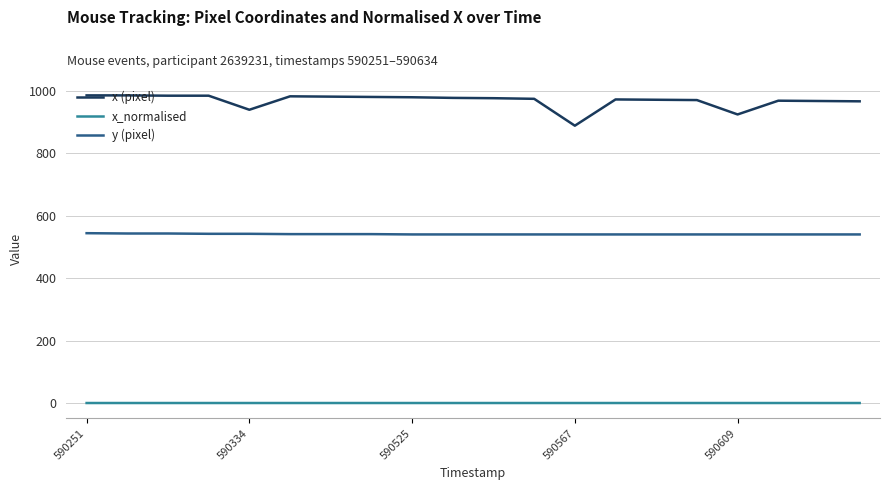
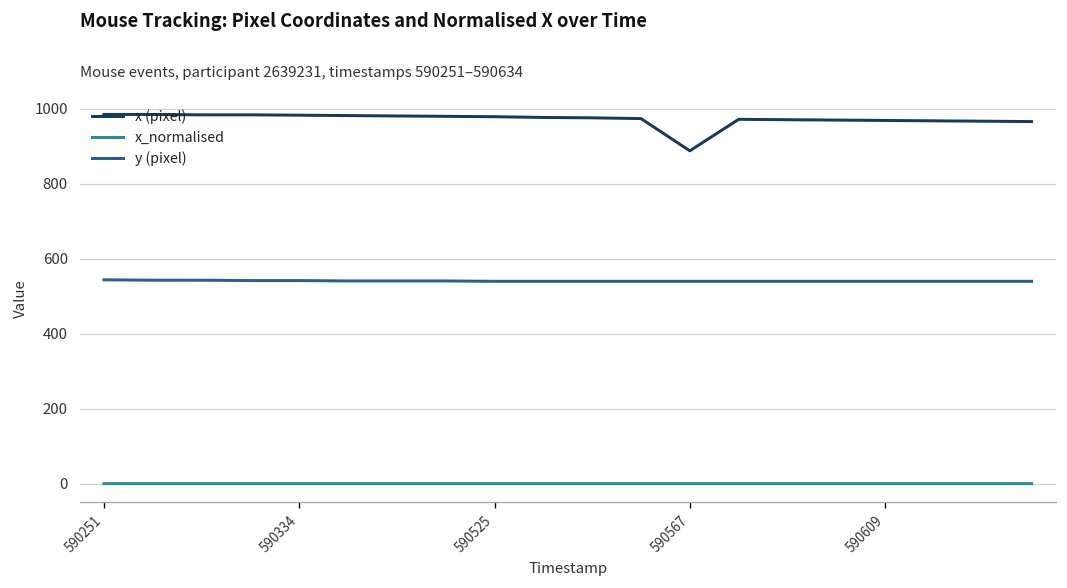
  {
    "x (pixel)": {
      "590251": 990,
-     "590334": 940,
+     "590334": 980,
      "590525": 980,
      "590567": 890,
-     "590609": 920
+     "590609": 970
    }
  }
